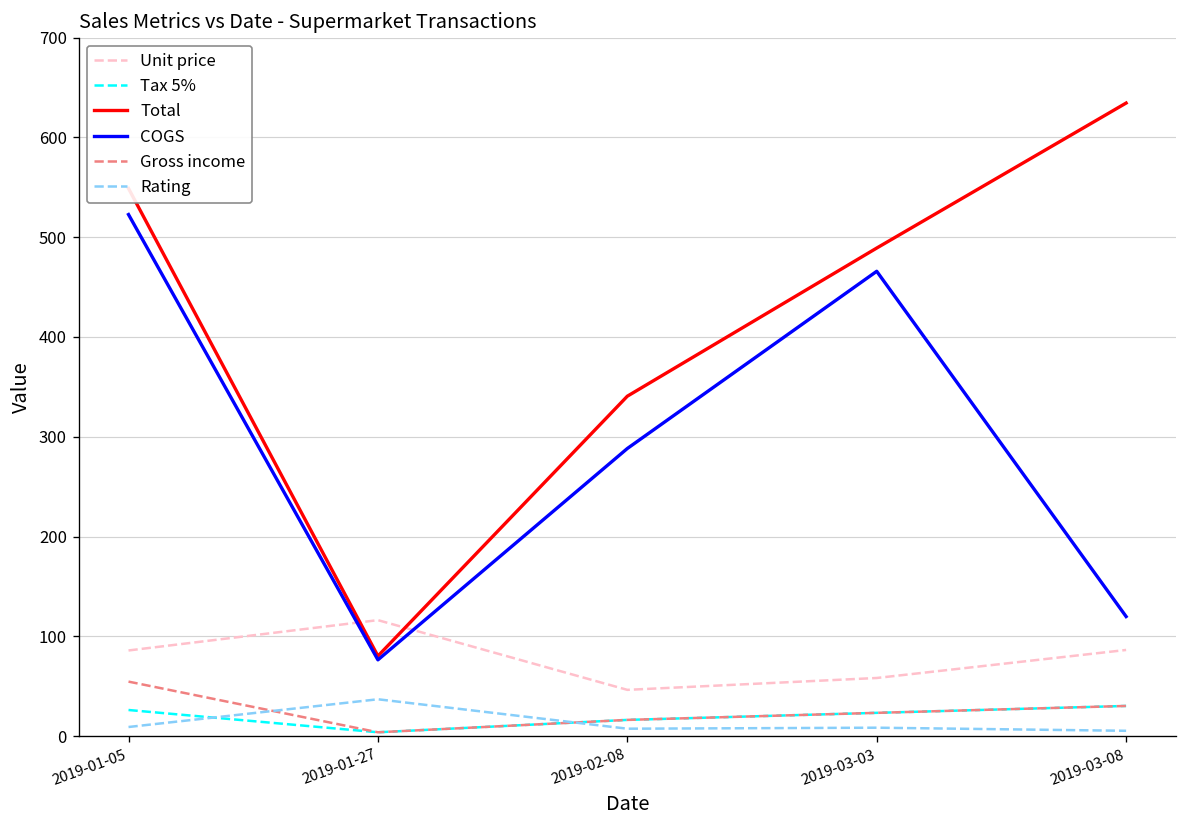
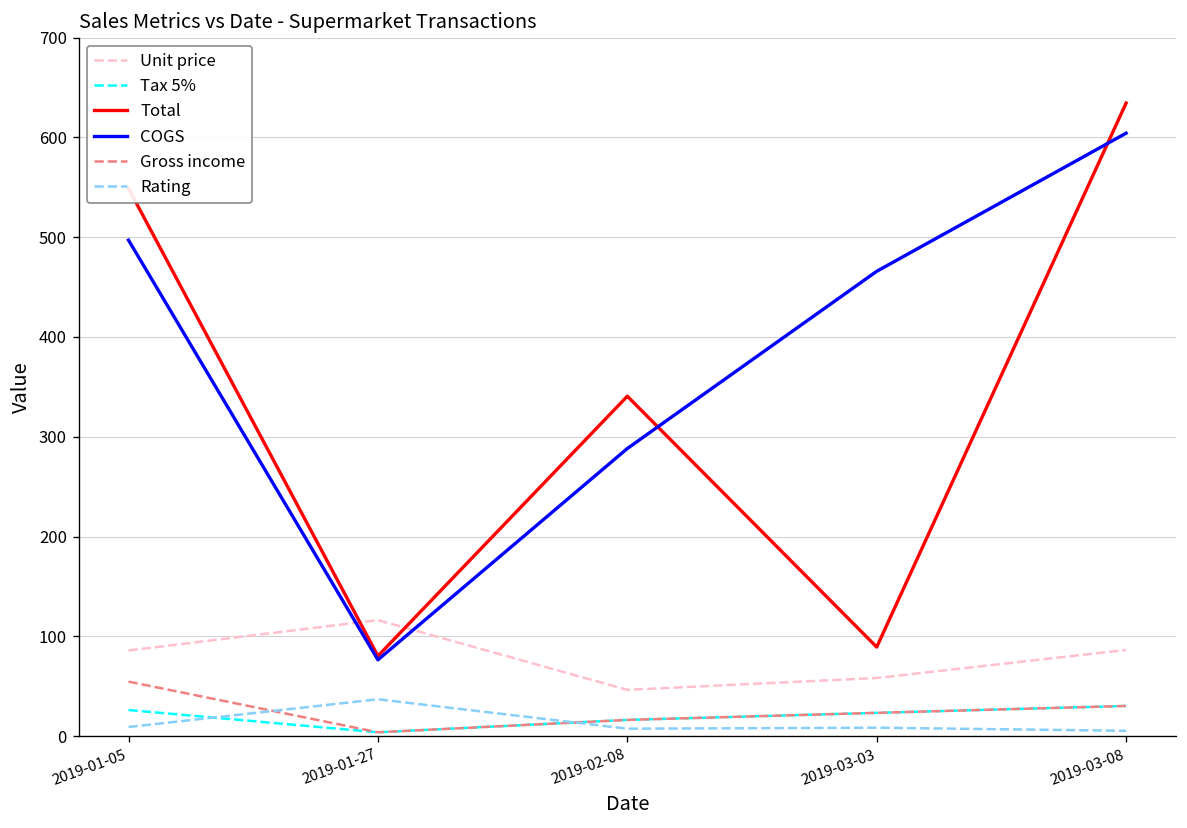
  {
    "Unit price": {
      "2019-01-05": 90,
      "2019-01-27": 120,
      "2019-02-08": 50,
      "2019-03-03": 60,
      "2019-03-08": 90
    },
    "Tax 5%": {
      "2019-01-05": 30
    },
    "Total": {
      "2019-01-27": 80,
      "2019-02-08": 340,
-     "2019-03-03": 490,
+     "2019-03-03": 90,
      "2019-03-08": 630
    },
    "COGS": {
-     "2019-01-05": 520,
+     "2019-01-05": 500,
      "2019-01-27": 80,
      "2019-02-08": 290,
      "2019-03-03": 470,
-     "2019-03-08": 120
+     "2019-03-08": 600
    },
    "Gross income": {
      "2019-01-05": 50
    },
    "Rating": {
      "2019-01-05": 10,
      "2019-01-27": 40,
      "2019-02-08": 10,
      "2019-03-03": 10,
      "2019-03-08": 10
    }
  }
